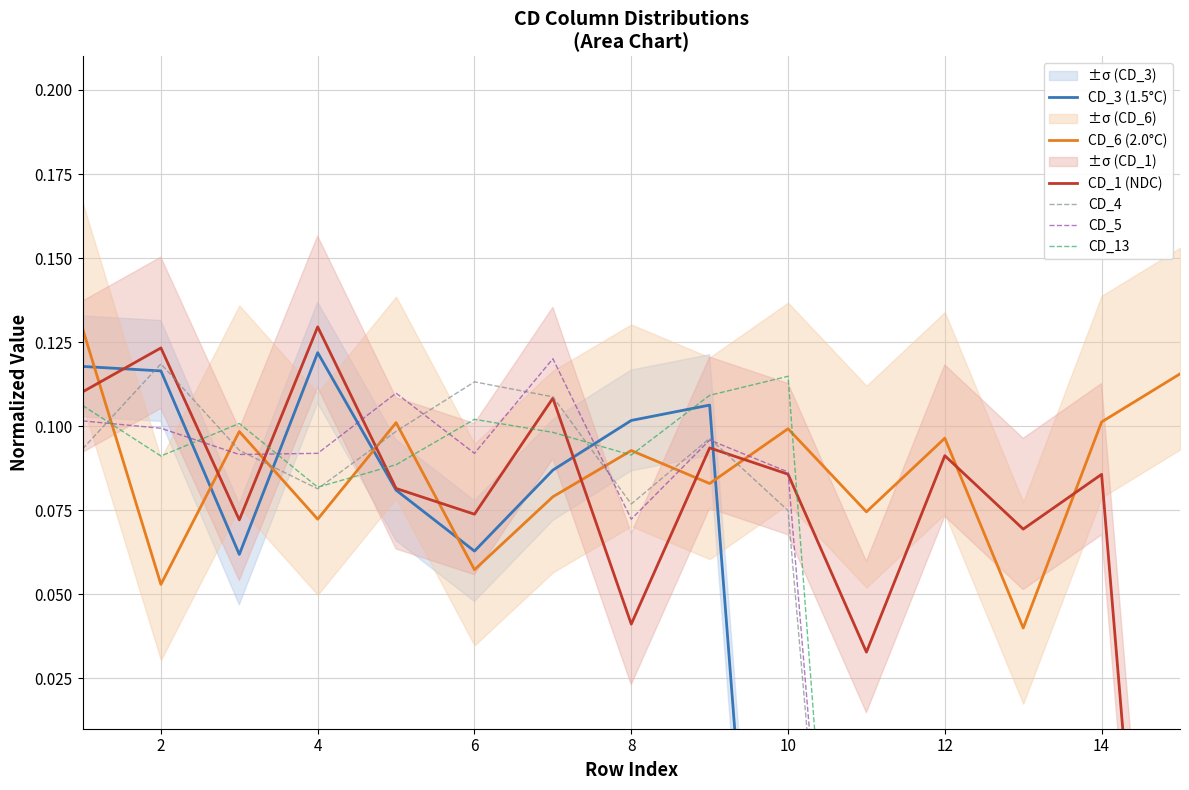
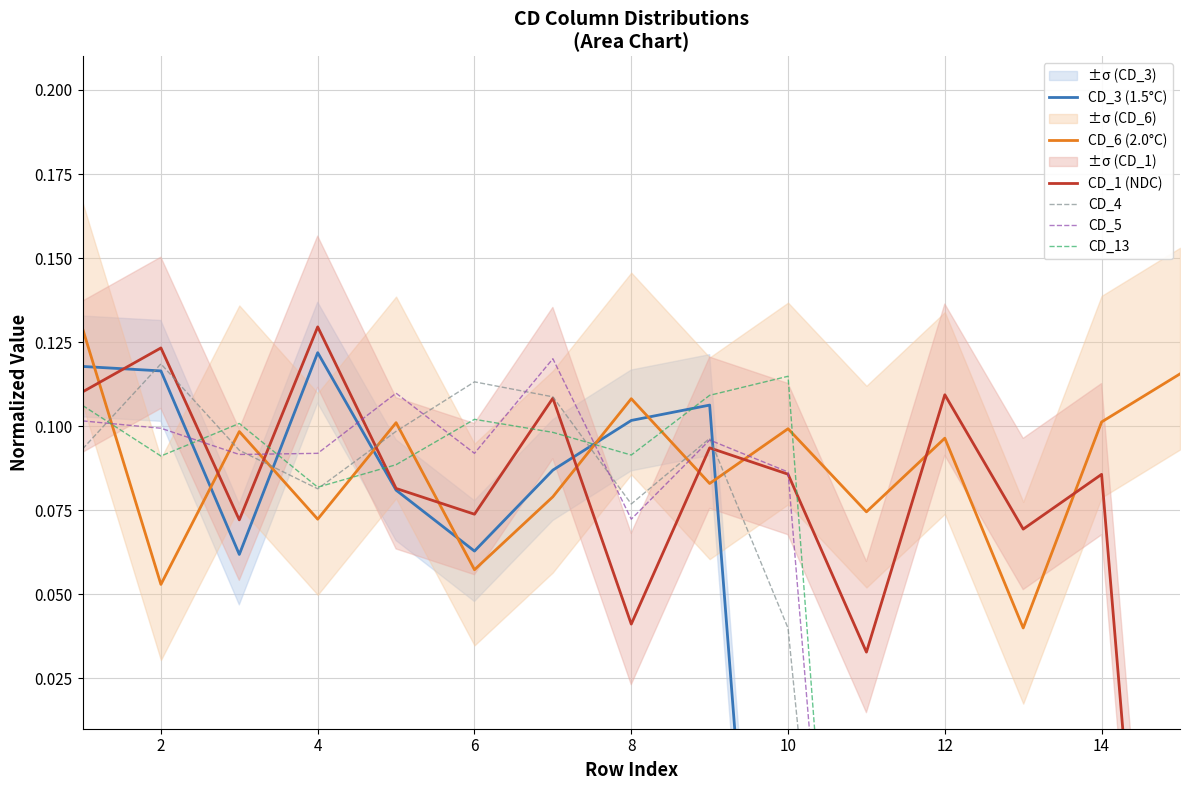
  {
    "CD_3 (1.5°C)": {
      "2": 0.116,
      "4": 0.122,
      "6": 0.063,
      "8": 0.102
    },
    "CD_6 (2.0°C)": {
      "2": 0.053,
      "4": 0.072,
      "6": 0.057,
-     "8": 0.093,
+     "8": 0.108,
      "10": 0.099,
      "12": 0.096,
      "14": 0.101
    },
    "CD_1 (NDC)": {
      "2": 0.123,
      "4": 0.130,
      "6": 0.074,
      "8": 0.041,
-     "12": 0.091,
+     "12": 0.109,
      "14": 0.086
    },
    "CD_4": {
      "2": 0.119,
      "6": 0.113,
      "8": 0.077,
-     "10": 0.075
+     "10": 0.040
    },
    "CD_5": {
      "2": 0.099,
      "4": 0.092,
      "6": 0.092,
      "8": 0.072
    },
    "CD_13": {
      "6": 0.102,
      "8": 0.091,
      "10": 0.115
    }
  }
